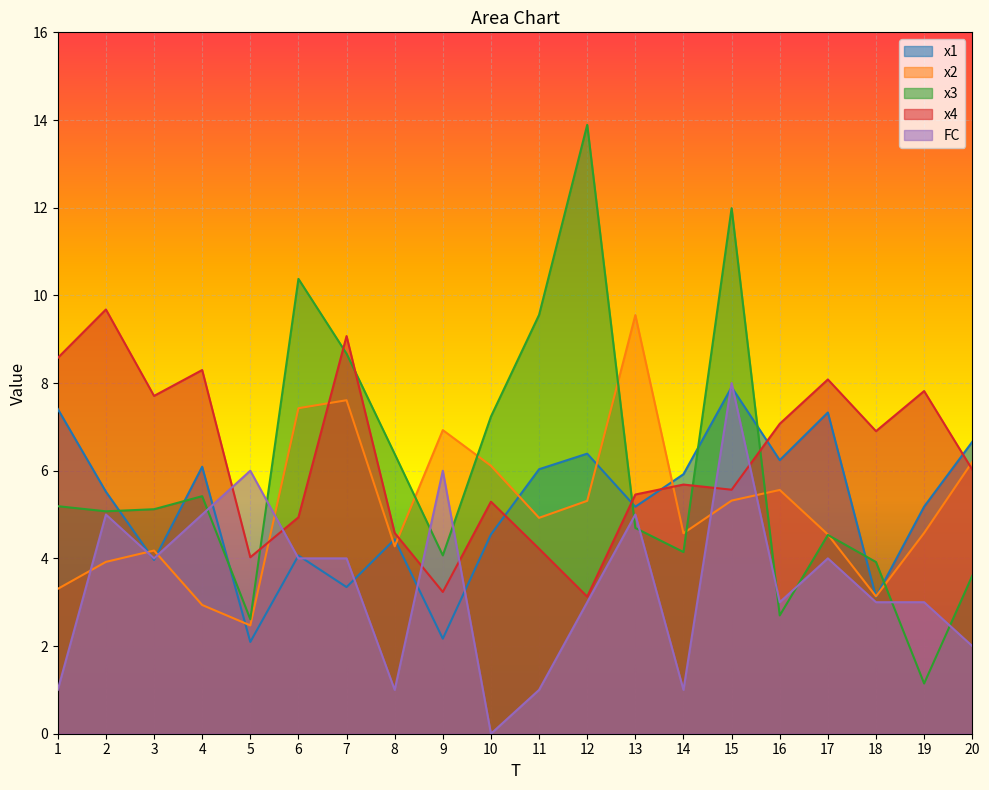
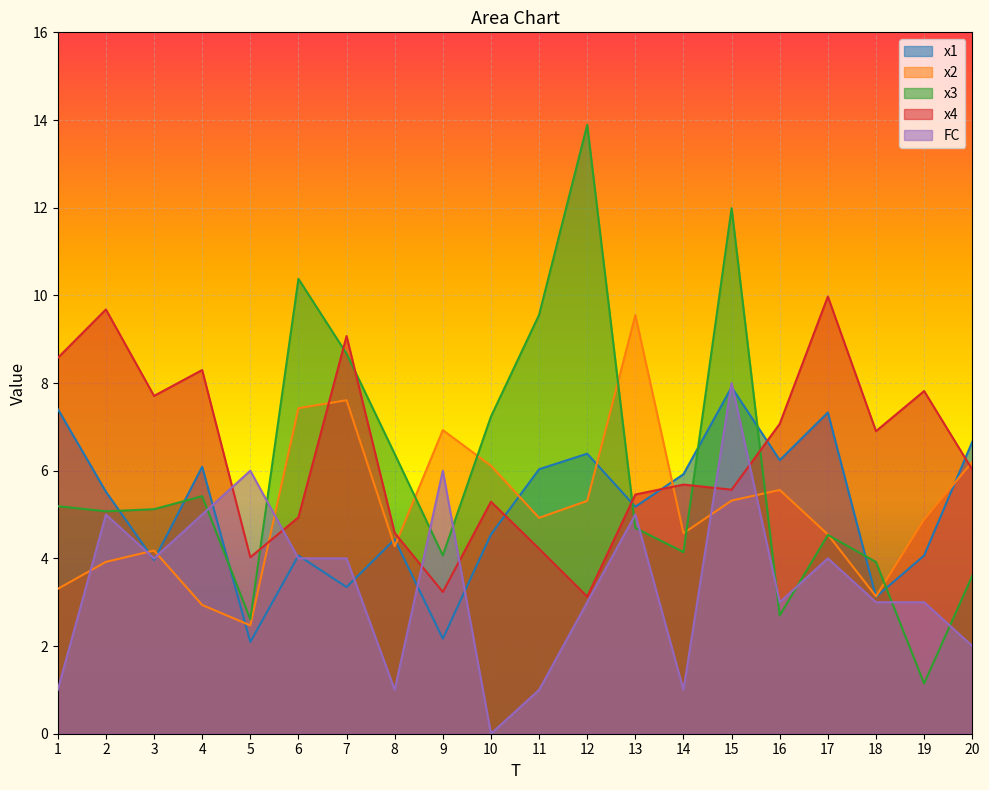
  {
    "x1": {
      "1": 7.4,
      "2": 5.5,
      "4": 6.1,
      "5": 2.1,
      "6": 4.1,
      "7": 3.3,
      "8": 4.4,
      "9": 2.2,
      "10": 4.5,
      "11": 6.0,
      "12": 6.4,
      "13": 5.2,
      "14": 5.9,
      "15": 7.9,
      "16": 6.2,
      "17": 7.3,
-     "19": 5.2,
+     "19": 4.1,
      "20": 6.7
    },
    "x2": {
      "1": 3.3,
      "2": 3.9,
      "3": 4.2,
      "4": 2.9,
      "5": 2.5,
      "6": 7.4,
      "7": 7.6,
      "8": 4.3,
      "9": 6.9,
      "10": 6.1,
      "11": 4.9,
      "12": 5.3,
      "13": 9.5,
      "14": 4.6,
      "15": 5.3,
      "16": 5.6,
-     "19": 4.6,
+     "19": 4.9,
      "20": 6.2
    },
    "x3": {
      "1": 5.2,
      "2": 5.1,
      "3": 5.1,
      "4": 5.4,
      "5": 2.6,
      "6": 10.4,
      "7": 8.7,
      "8": 6.4,
      "9": 4.1,
      "10": 7.2,
      "11": 9.6,
      "12": 13.9,
      "13": 4.7,
      "14": 4.1,
      "15": 12.0,
      "16": 2.7,
      "18": 3.9,
      "19": 1.1,
      "20": 3.6
    },
    "x4": {
      "1": 8.6,
      "2": 9.7,
      "3": 7.7,
      "4": 8.3,
      "5": 4.0,
      "6": 4.9,
      "7": 9.1,
      "8": 4.6,
      "9": 3.2,
      "10": 5.3,
      "11": 4.2,
      "12": 3.1,
      "13": 5.5,
      "14": 5.7,
      "15": 5.6,
      "16": 7.1,
-     "17": 8.1,
+     "17": 10.0,
      "18": 6.9,
      "19": 7.8,
      "20": 6.0
    },
    "FC": {
      "1": 1.0,
      "2": 5.0,
      "4": 5.0,
      "5": 6.0,
      "6": 4.0,
      "7": 4.0,
      "8": 1.0,
      "9": 6.0,
      "10": 0.0,
      "11": 1.0,
      "12": 3.0,
      "13": 5.0,
      "14": 1.0,
      "15": 8.0,
      "16": 3.0,
      "17": 4.0,
      "18": 3.0,
      "19": 3.0,
      "20": 2.0
    }
  }
